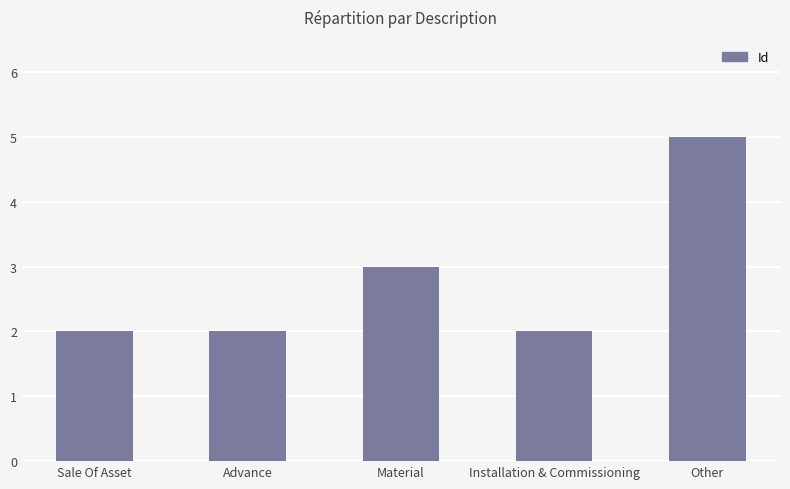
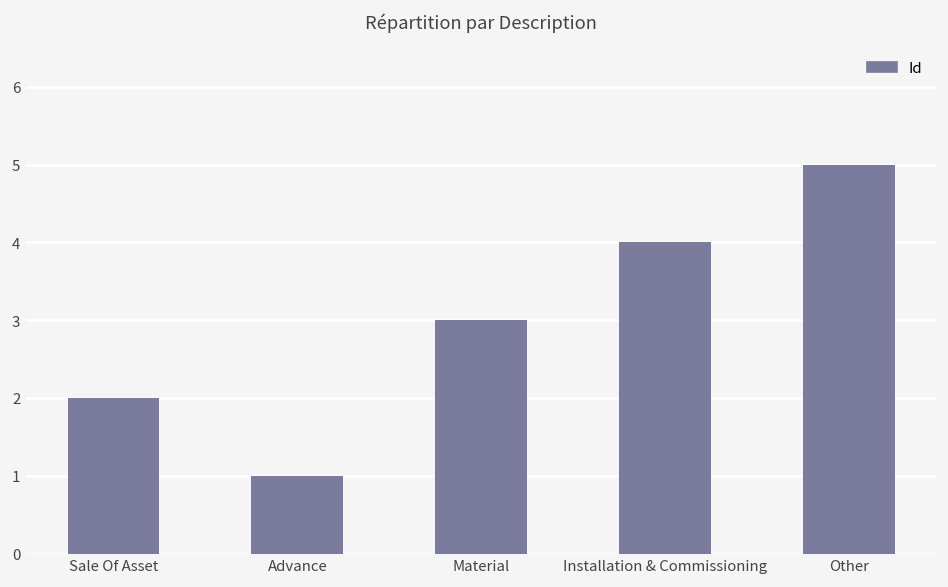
  {
    "Sale Of Asset": 2,
-   "Advance": 2,
+   "Advance": 1,
    "Material": 3,
-   "Installation & Commissioning": 2,
+   "Installation & Commissioning": 4,
    "Other": 5
  }
